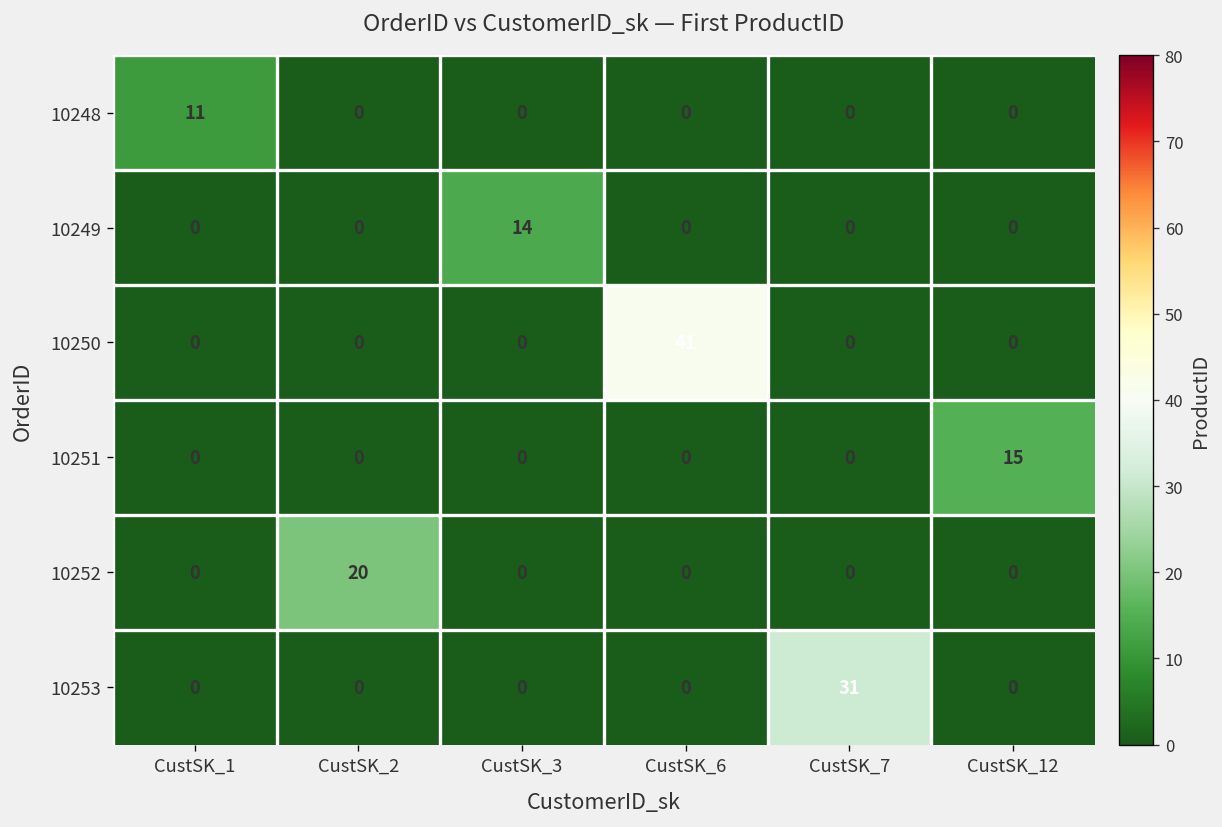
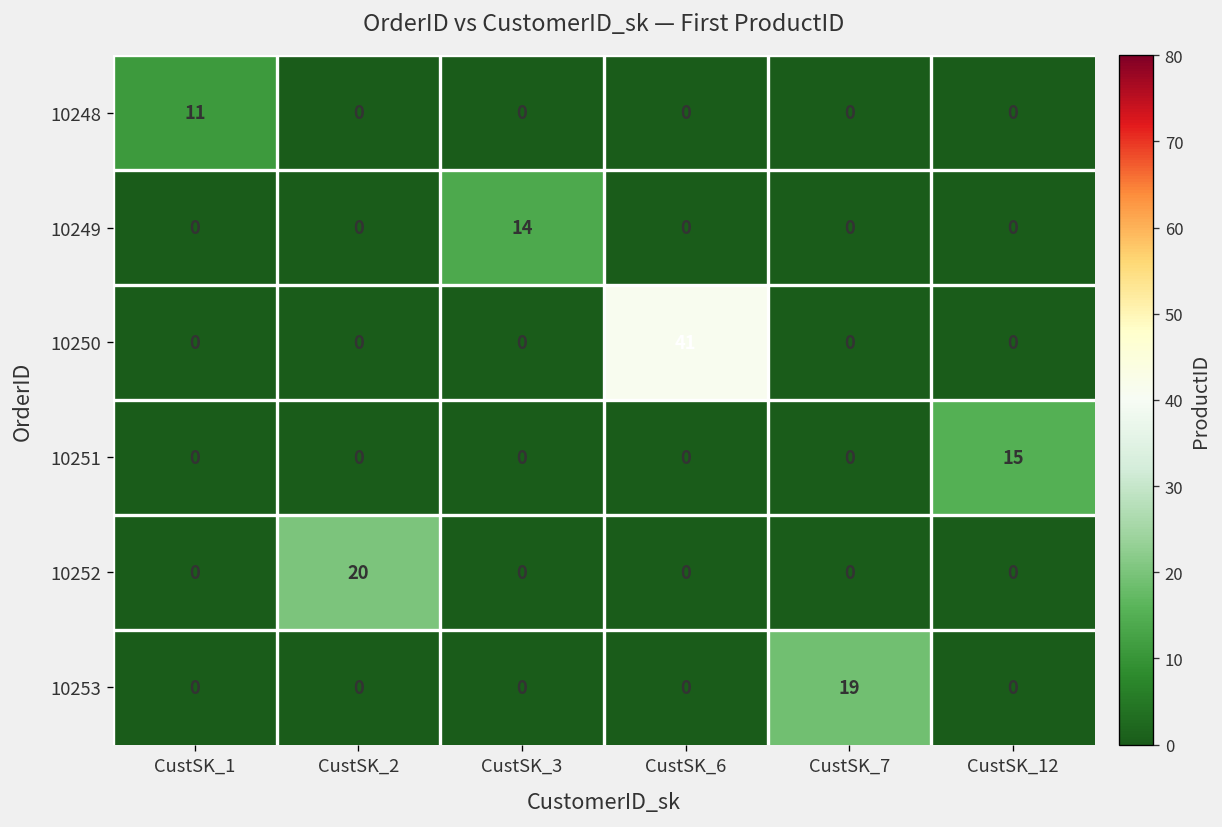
  {
    "10248": {
      "CustSK_1": 11
    },
    "10249": {
      "CustSK_3": 14
    },
    "10251": {
      "CustSK_12": 15
    },
    "10252": {
      "CustSK_2": 20
    },
    "10253": {
-     "CustSK_7": 31
+     "CustSK_7": 19
    }
  }
